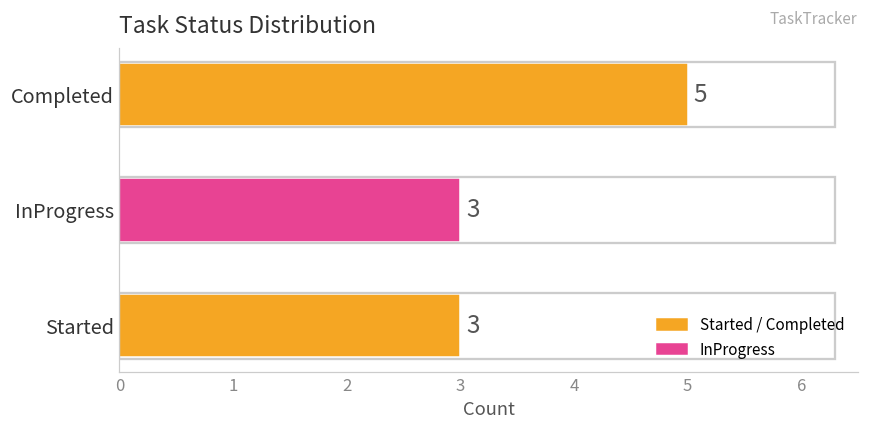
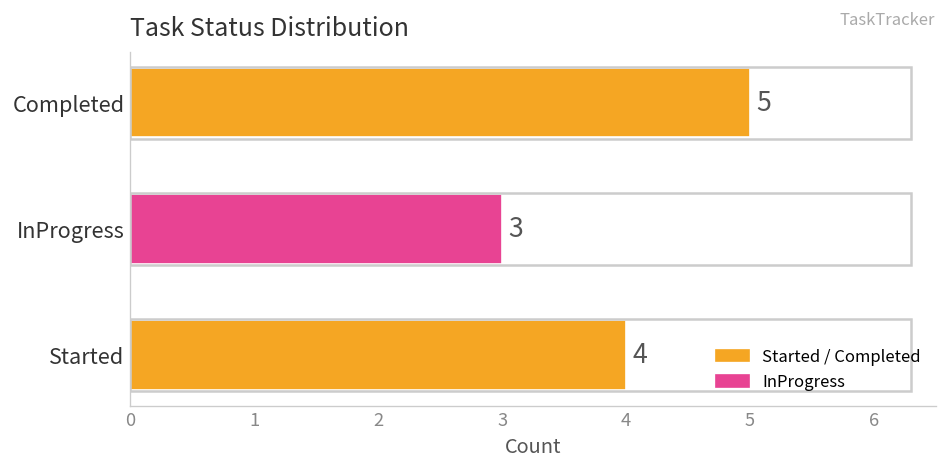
  {
    "Completed": 5,
    "InProgress": 3,
-   "Started": 3
+   "Started": 4
  }
